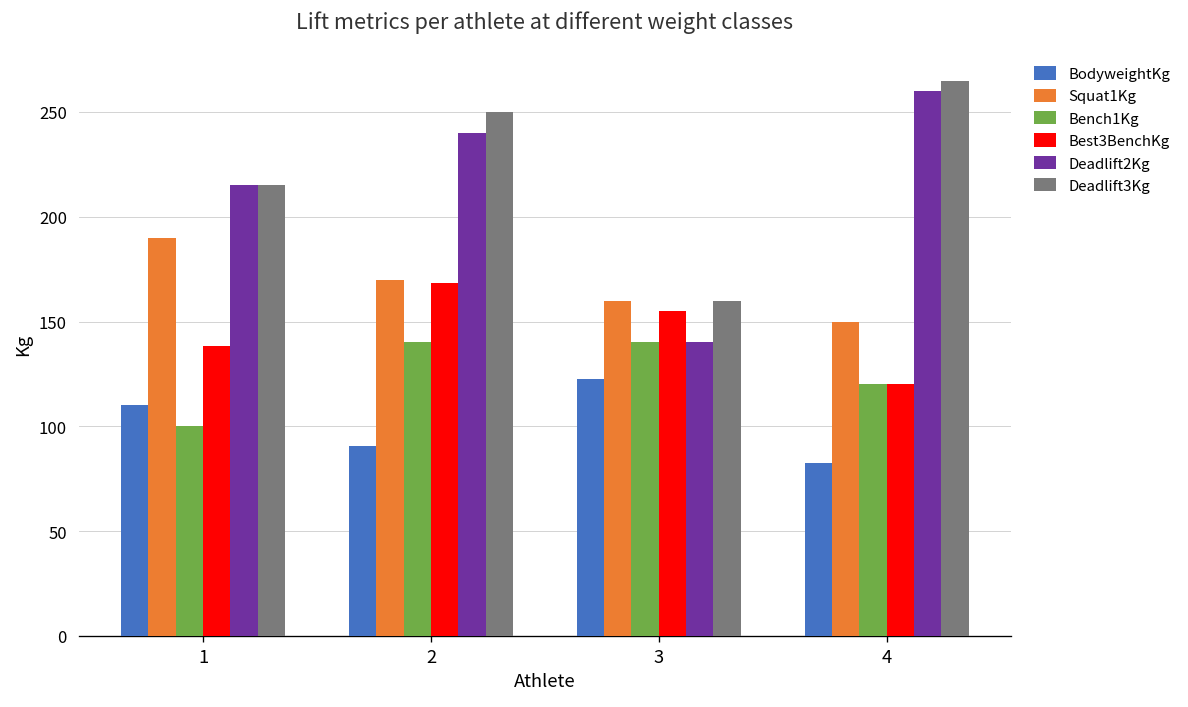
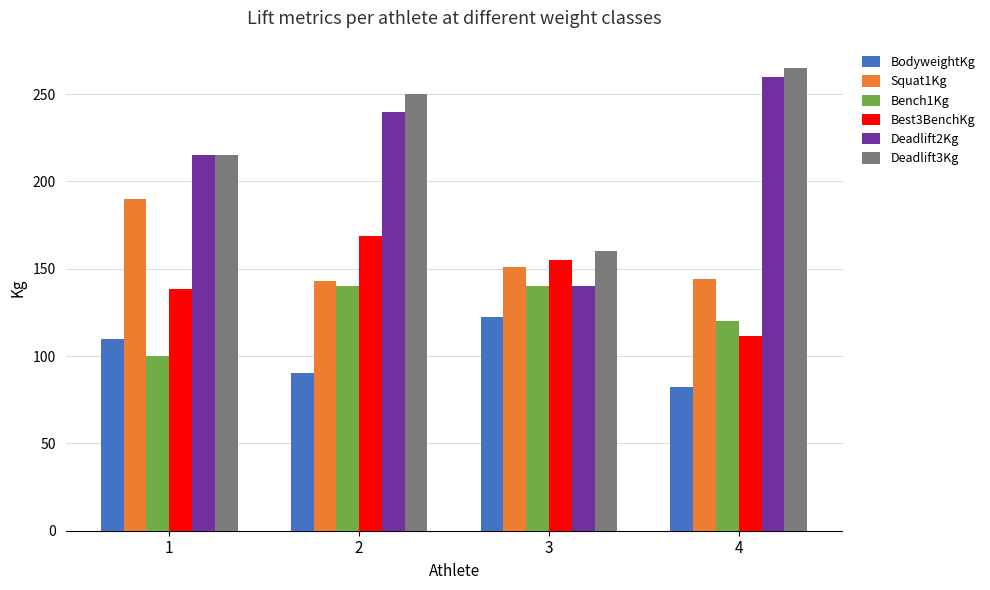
  {
    "BodyweightKg": {
      "1": 110,
      "2": 91,
      "3": 123,
      "4": 83
    },
    "Squat1Kg": {
      "1": 190,
-     "2": 170,
-     "3": 160,
-     "4": 150
+     "2": 143,
+     "3": 151,
+     "4": 144
    },
    "Bench1Kg": {
      "1": 100,
      "2": 140,
      "3": 140,
      "4": 120
    },
    "Best3BenchKg": {
      "1": 138,
      "2": 169,
      "3": 155,
-     "4": 120
+     "4": 111
    },
    "Deadlift2Kg": {
      "1": 215,
      "2": 240,
      "3": 140,
      "4": 260
    },
    "Deadlift3Kg": {
      "1": 215,
      "2": 250,
      "3": 160,
      "4": 265
    }
  }
